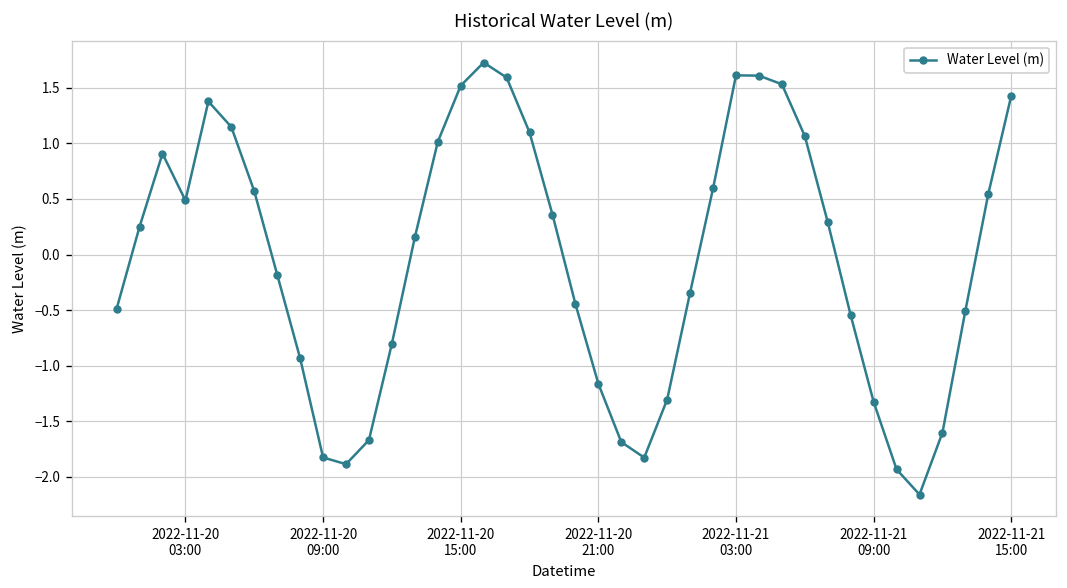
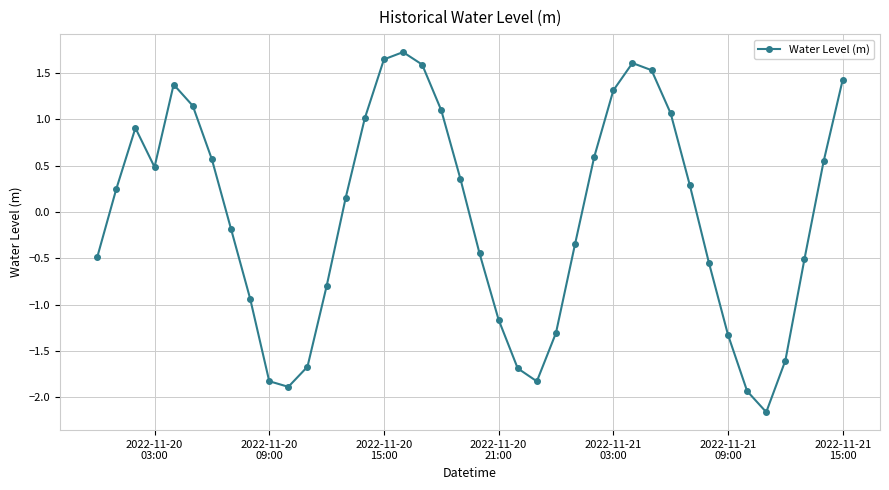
  {
    "2022-11-20 03:00": 0.5,
    "2022-11-20 09:00": -1.8,
-   "2022-11-20 15:00": 1.5,
+   "2022-11-20 15:00": 1.6,
    "2022-11-20 21:00": -1.2,
-   "2022-11-21 03:00": 1.6,
+   "2022-11-21 03:00": 1.3,
    "2022-11-21 09:00": -1.3,
    "2022-11-21 15:00": 1.4
  }
